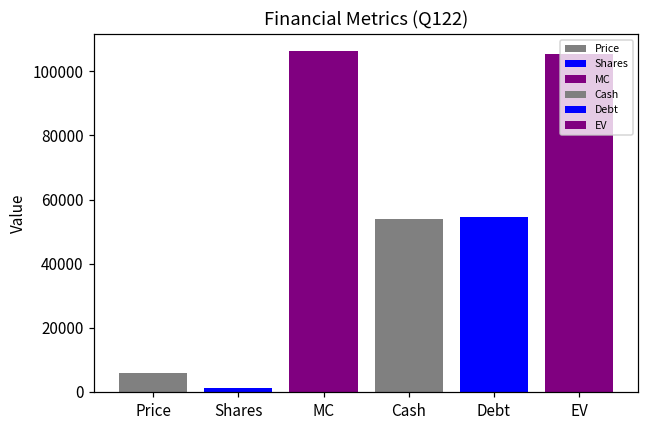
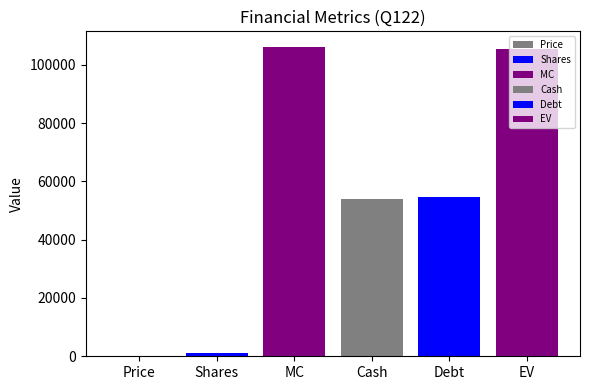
  {
-   "Price": 6000,
+   "Price": 0,
    "Shares": 1000,
    "MC": 106000,
    "Cash": 54000,
    "Debt": 55000
  }
